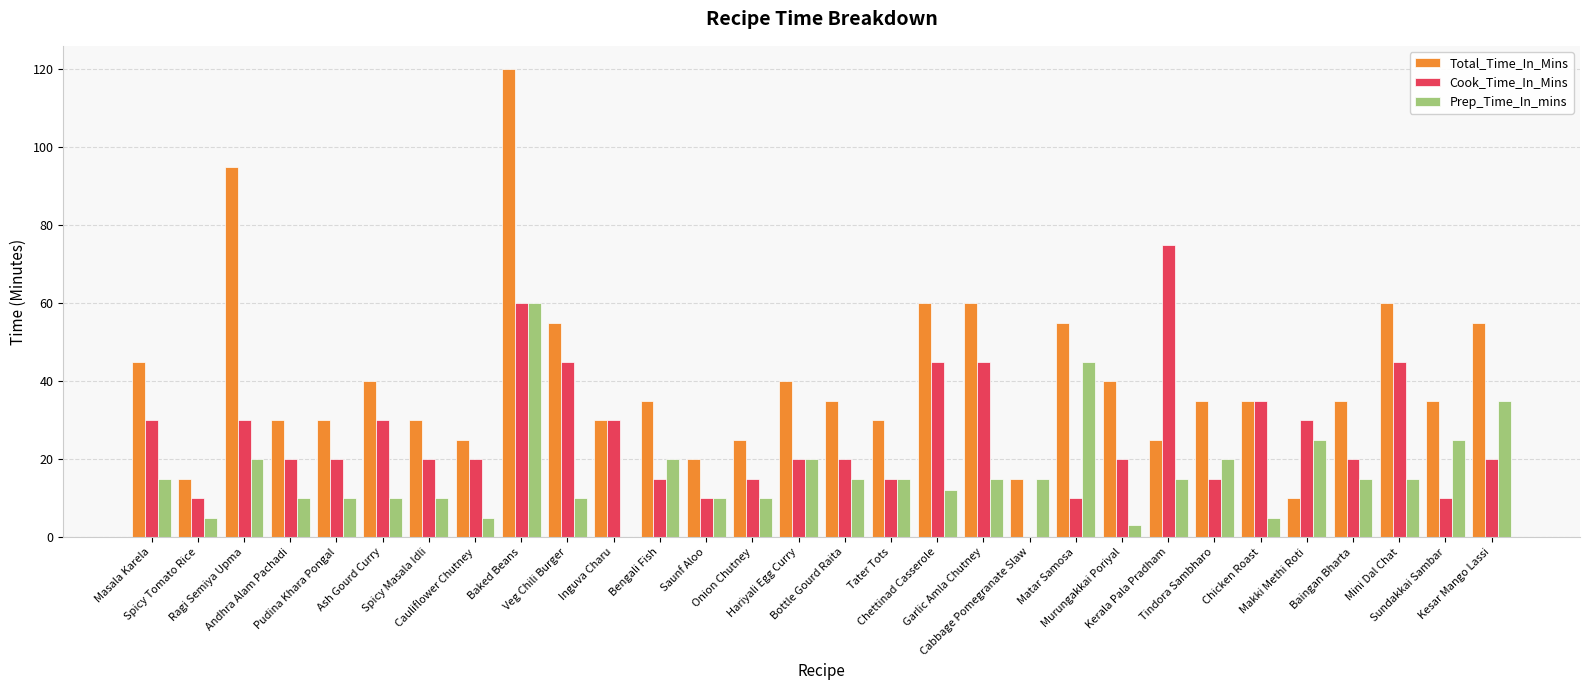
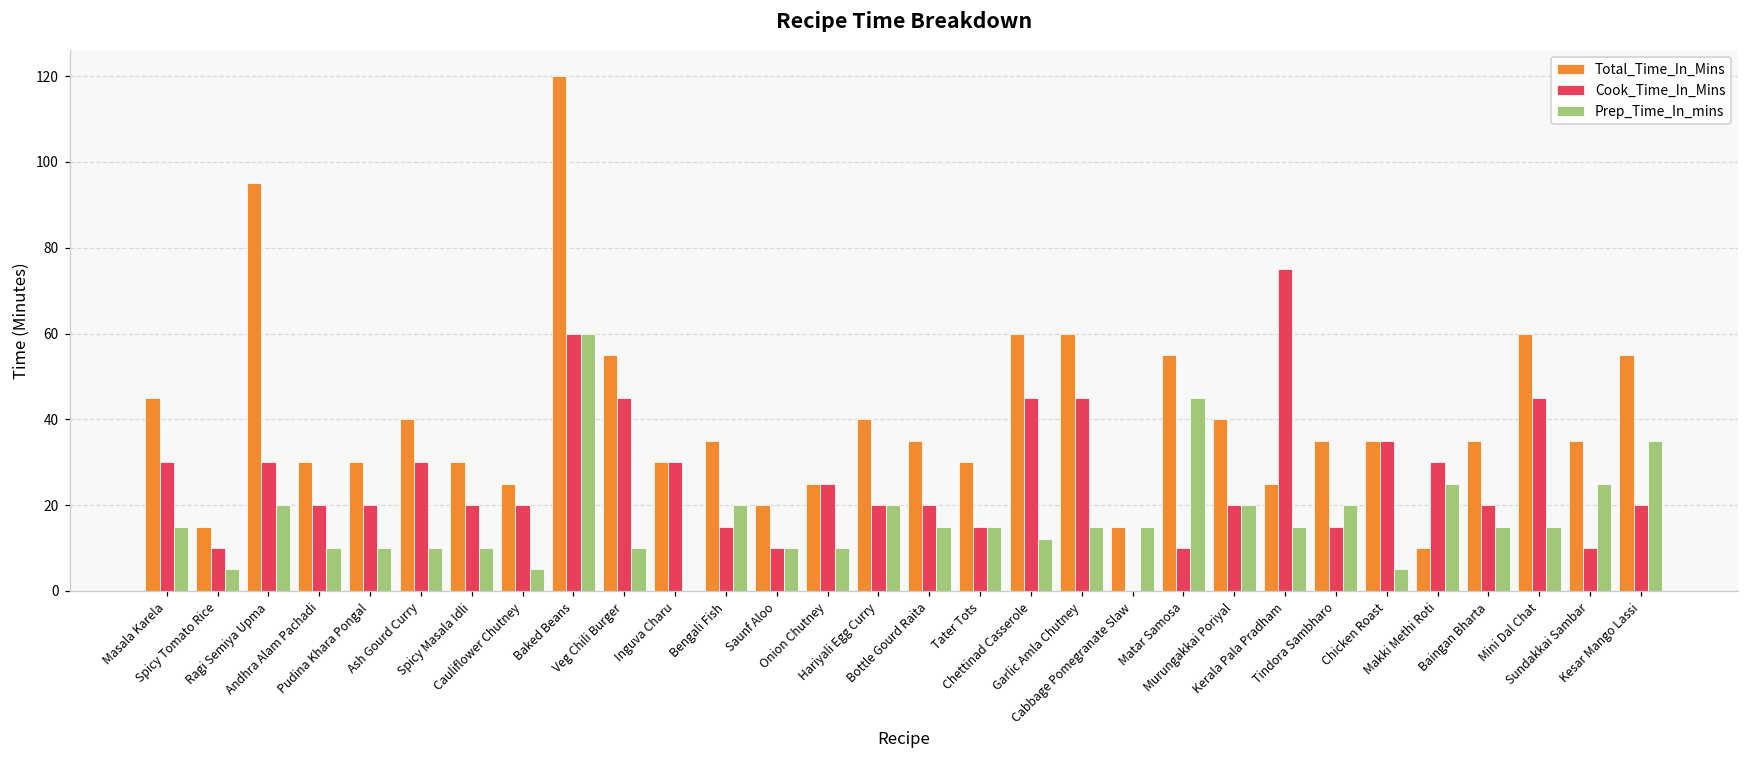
  {
    "Total_Time_In_Mins": {
      "Masala Karela": 45,
      "Spicy Tomato Rice": 15,
      "Ragi Semiya Upma": 95,
      "Andhra Alam Pachadi": 30,
      "Pudina Khara Pongal": 30,
      "Ash Gourd Curry": 40,
      "Spicy Masala Idli": 30,
      "Cauliflower Chutney": 25,
      "Baked Beans": 120,
      "Veg Chili Burger": 55,
      "Inguva Charu": 30,
      "Bengali Fish": 35,
      "Saunf Aloo": 20,
      "Onion Chutney": 25,
      "Hariyali Egg Curry": 40,
      "Bottle Gourd Raita": 35,
      "Tater Tots": 30,
      "Chettinad Casserole": 60,
      "Garlic Amla Chutney": 60,
      "Cabbage Pomegranate Slaw": 15,
      "Matar Samosa": 55,
      "Murungakkai Poriyal": 40,
      "Kerala Pala Pradham": 25,
      "Tindora Sambharo": 35,
      "Chicken Roast": 35,
      "Makki Methi Roti": 10,
      "Baingan Bharta": 35,
      "Mini Dal Chat": 60,
      "Sundakkai Sambar": 35,
      "Kesar Mango Lassi": 55
    },
    "Cook_Time_In_Mins": {
      "Masala Karela": 30,
      "Spicy Tomato Rice": 10,
      "Ragi Semiya Upma": 30,
      "Andhra Alam Pachadi": 20,
      "Pudina Khara Pongal": 20,
      "Ash Gourd Curry": 30,
      "Spicy Masala Idli": 20,
      "Cauliflower Chutney": 20,
      "Baked Beans": 60,
      "Veg Chili Burger": 45,
      "Inguva Charu": 30,
      "Bengali Fish": 15,
      "Saunf Aloo": 10,
-     "Onion Chutney": 15,
+     "Onion Chutney": 25,
      "Hariyali Egg Curry": 20,
      "Bottle Gourd Raita": 20,
      "Tater Tots": 15,
      "Chettinad Casserole": 45,
      "Garlic Amla Chutney": 45,
      "Cabbage Pomegranate Slaw": 0,
      "Matar Samosa": 10,
      "Murungakkai Poriyal": 20,
      "Kerala Pala Pradham": 75,
      "Tindora Sambharo": 15,
      "Chicken Roast": 35,
      "Makki Methi Roti": 30,
      "Baingan Bharta": 20,
      "Mini Dal Chat": 45,
      "Sundakkai Sambar": 10,
      "Kesar Mango Lassi": 20
    },
    "Prep_Time_In_mins": {
      "Masala Karela": 15,
      "Spicy Tomato Rice": 5,
      "Ragi Semiya Upma": 20,
      "Andhra Alam Pachadi": 10,
      "Pudina Khara Pongal": 10,
      "Ash Gourd Curry": 10,
      "Spicy Masala Idli": 10,
      "Cauliflower Chutney": 5,
      "Baked Beans": 60,
      "Veg Chili Burger": 10,
      "Inguva Charu": 0,
      "Bengali Fish": 20,
      "Saunf Aloo": 10,
      "Onion Chutney": 10,
      "Hariyali Egg Curry": 20,
      "Bottle Gourd Raita": 15,
      "Tater Tots": 15,
      "Chettinad Casserole": 12,
      "Garlic Amla Chutney": 15,
      "Cabbage Pomegranate Slaw": 15,
      "Matar Samosa": 45,
-     "Murungakkai Poriyal": 3,
+     "Murungakkai Poriyal": 20,
      "Kerala Pala Pradham": 15,
      "Tindora Sambharo": 20,
      "Chicken Roast": 5,
      "Makki Methi Roti": 25,
      "Baingan Bharta": 15,
      "Mini Dal Chat": 15,
      "Sundakkai Sambar": 25,
      "Kesar Mango Lassi": 35
    }
  }
